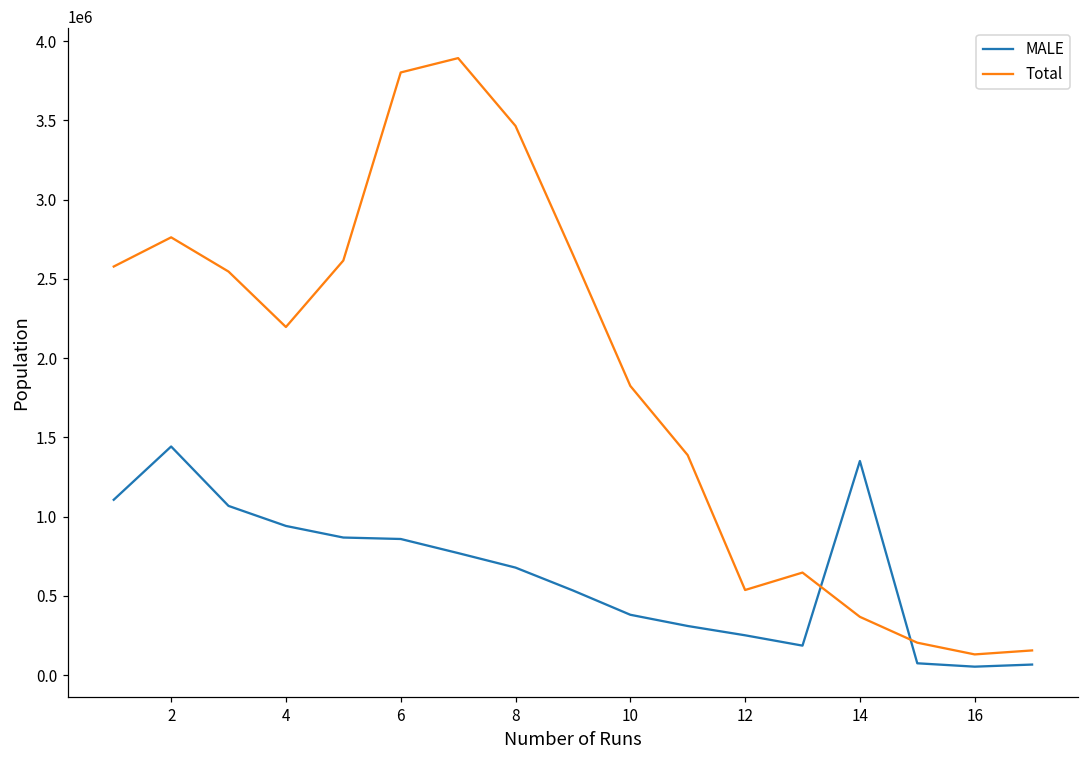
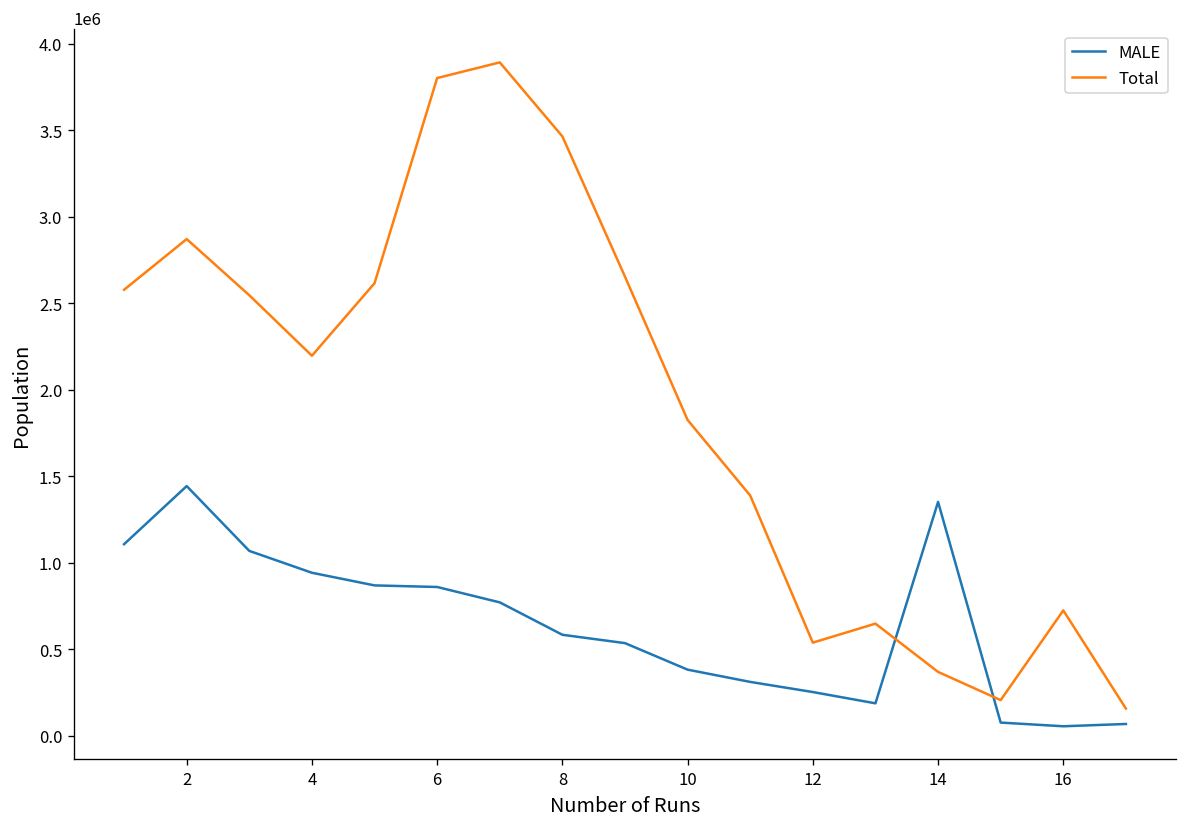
  {
    "MALE": {
      "2": 1440000,
      "4": 940000,
      "6": 860000,
-     "8": 680000,
+     "8": 580000,
      "10": 380000,
      "12": 250000,
      "14": 1350000,
      "16": 50000
    },
    "Total": {
-     "2": 2760000,
+     "2": 2870000,
      "4": 2200000,
      "6": 3800000,
      "8": 3460000,
      "10": 1830000,
      "12": 540000,
      "14": 370000,
-     "16": 130000
+     "16": 720000
    }
  }
